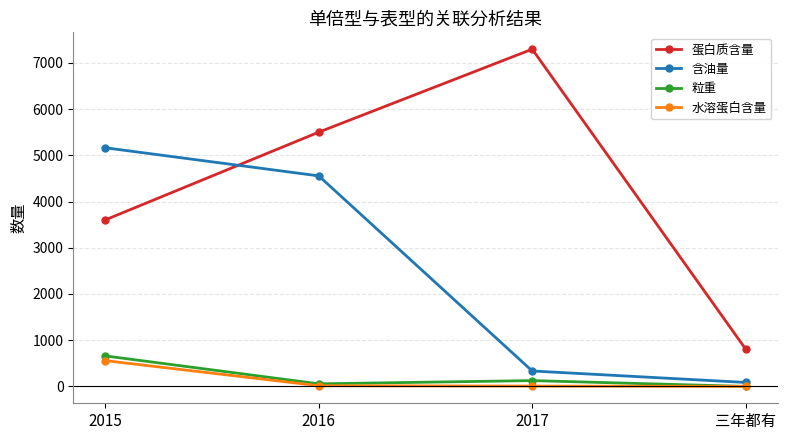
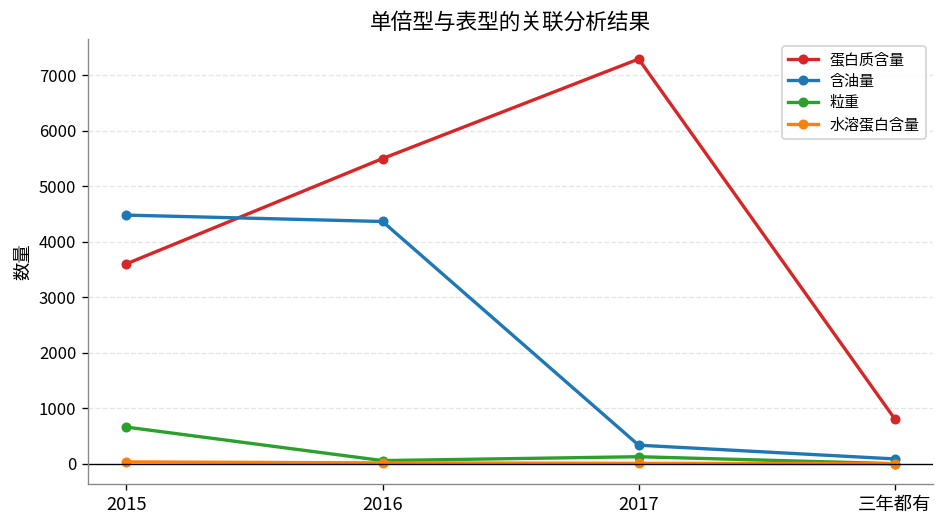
  {
    "蛋白质含量": {
      "2015": 3600,
      "2016": 5500,
      "2017": 7300,
      "三年都有": 800
    },
    "含油量": {
-     "2015": 5200,
-     "2016": 4600,
+     "2015": 4500,
+     "2016": 4400,
      "2017": 300,
      "三年都有": 100
    },
    "粒重": {
      "2015": 700,
      "2017": 100
    },
    "水溶蛋白含量": {
-     "2015": 600,
+     "2015": 0,
      "2017": 0
    }
  }
